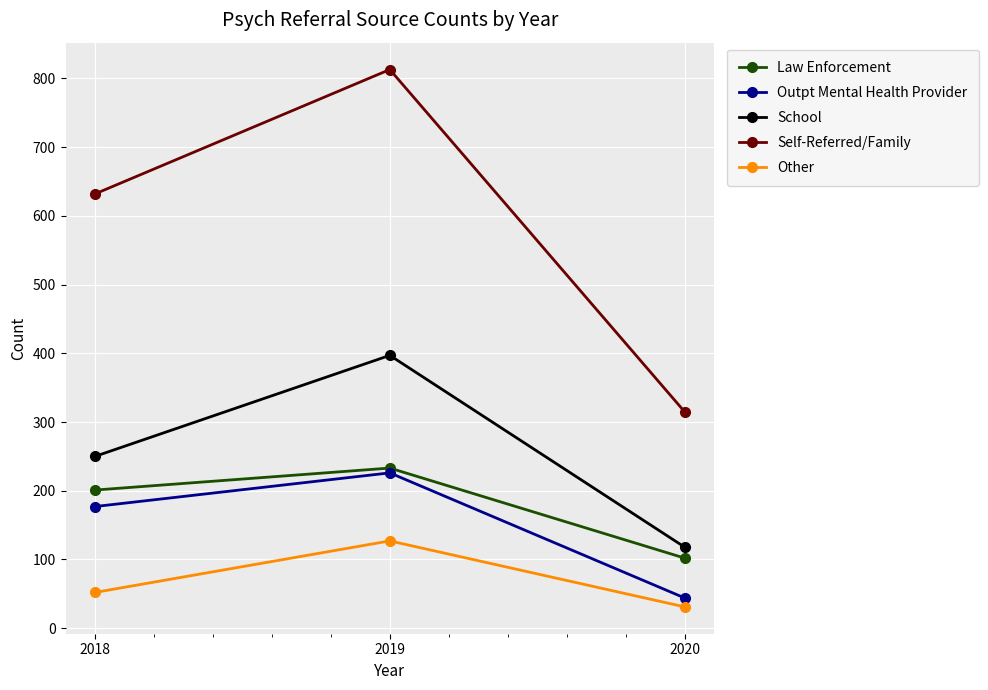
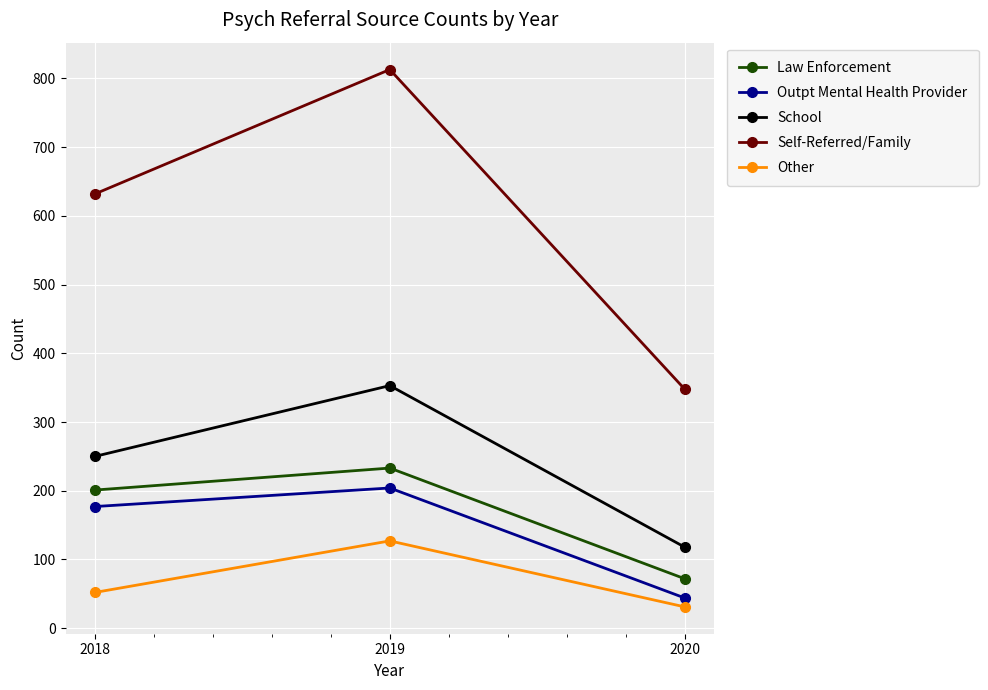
  {
    "Law Enforcement": {
      "2018": 200,
      "2019": 230,
-     "2020": 100
+     "2020": 70
    },
    "Outpt Mental Health Provider": {
      "2018": 180,
-     "2019": 230,
+     "2019": 200,
      "2020": 40
    },
    "School": {
      "2018": 250,
-     "2019": 400,
+     "2019": 350,
      "2020": 120
    },
    "Self-Referred/Family": {
      "2018": 630,
      "2019": 810,
-     "2020": 320
+     "2020": 350
    },
    "Other": {
      "2018": 50,
      "2019": 130,
      "2020": 30
    }
  }
